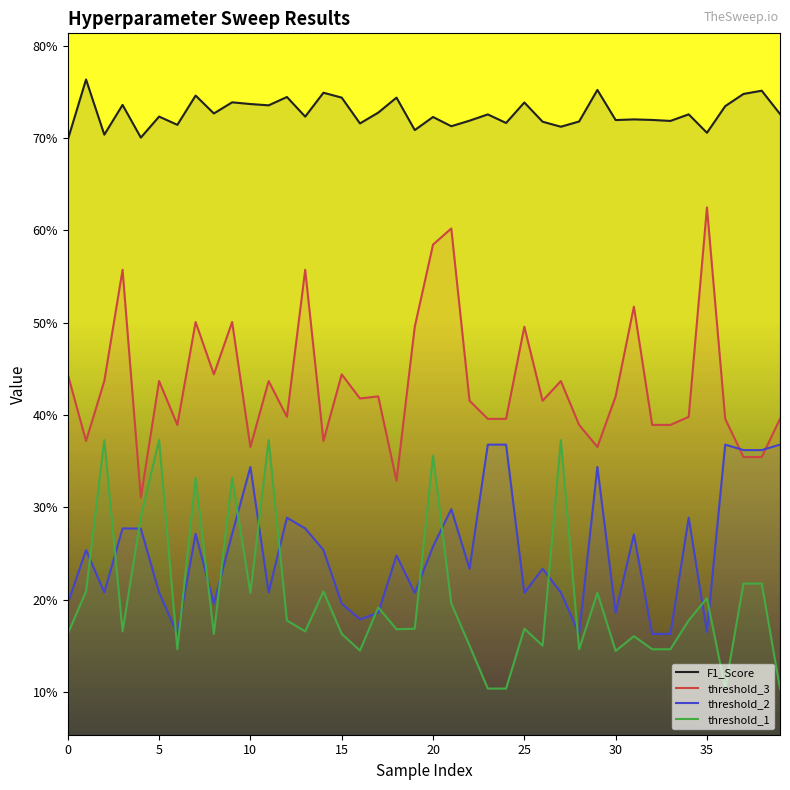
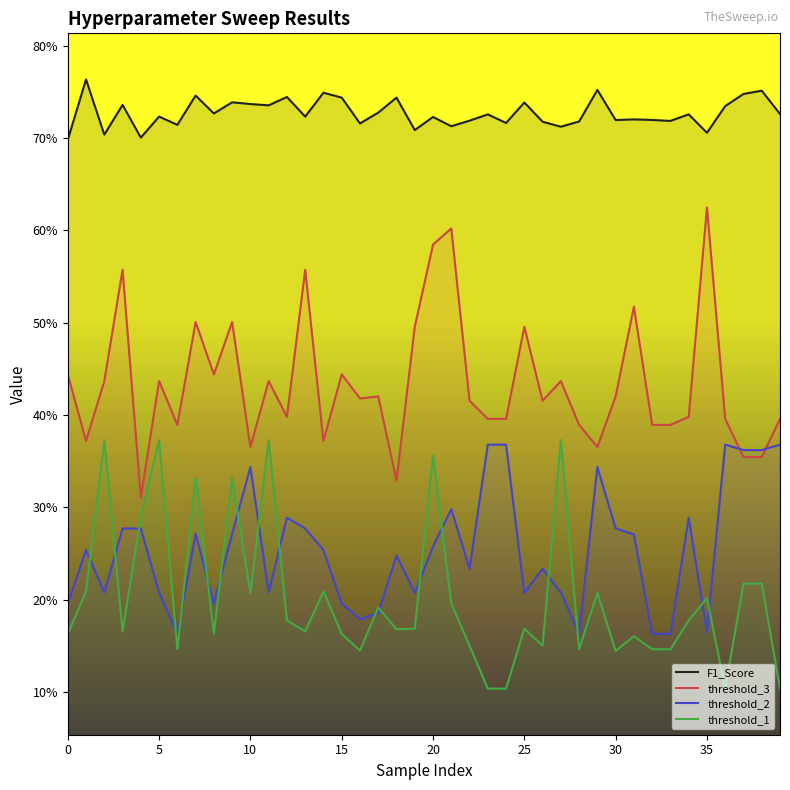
  {
    "F1_Score": {
      "0": "70%",
      "5": "72%",
      "10": "74%",
      "15": "74%",
      "20": "72%",
      "25": "74%",
      "30": "72%",
      "35": "71%"
    },
    "threshold_3": {
      "0": "44%",
      "5": "44%",
      "10": "37%",
      "15": "44%",
      "20": "58%",
      "25": "50%",
      "30": "42%",
      "35": "63%"
    },
    "threshold_2": {
      "0": "20%",
      "5": "21%",
      "10": "34%",
      "15": "20%",
      "20": "26%",
      "25": "21%",
-     "30": "19%",
+     "30": "28%",
      "35": "16%"
    },
    "threshold_1": {
      "0": "16%",
      "5": "37%",
      "10": "21%",
      "15": "16%",
      "20": "36%",
      "25": "17%",
      "30": "14%",
      "35": "20%"
    }
  }
